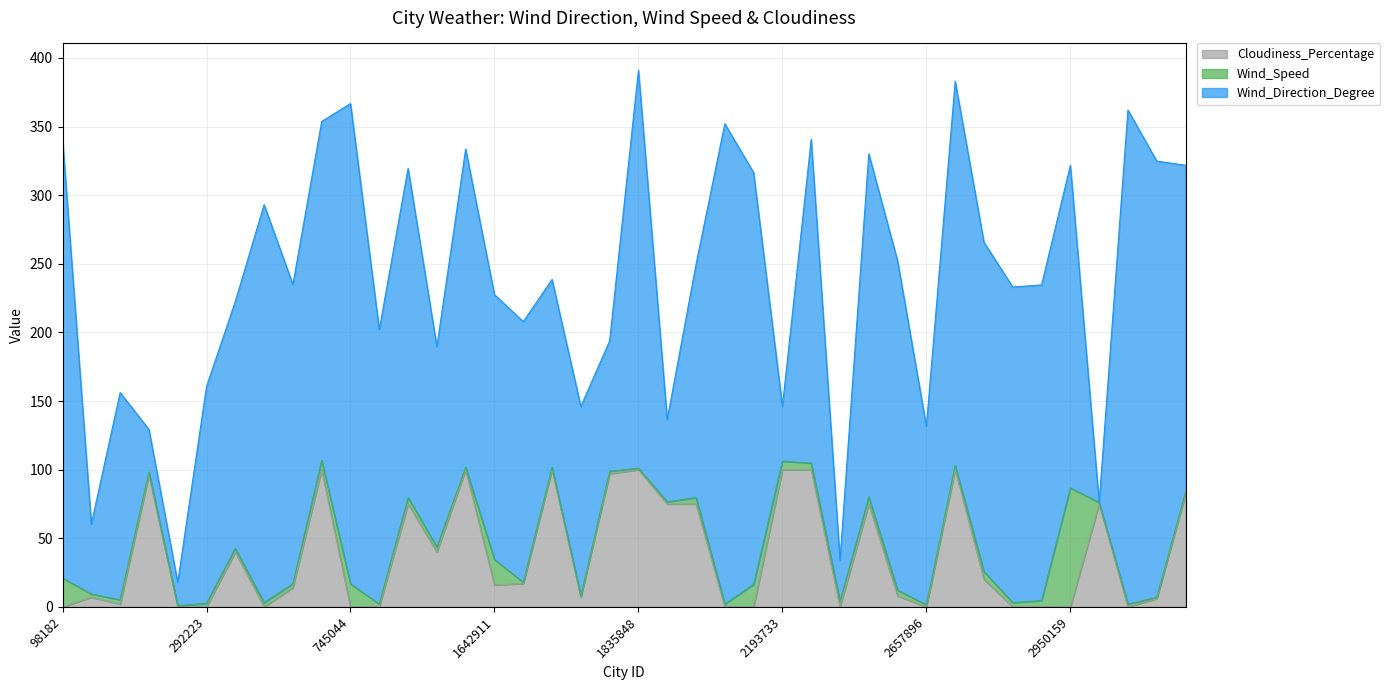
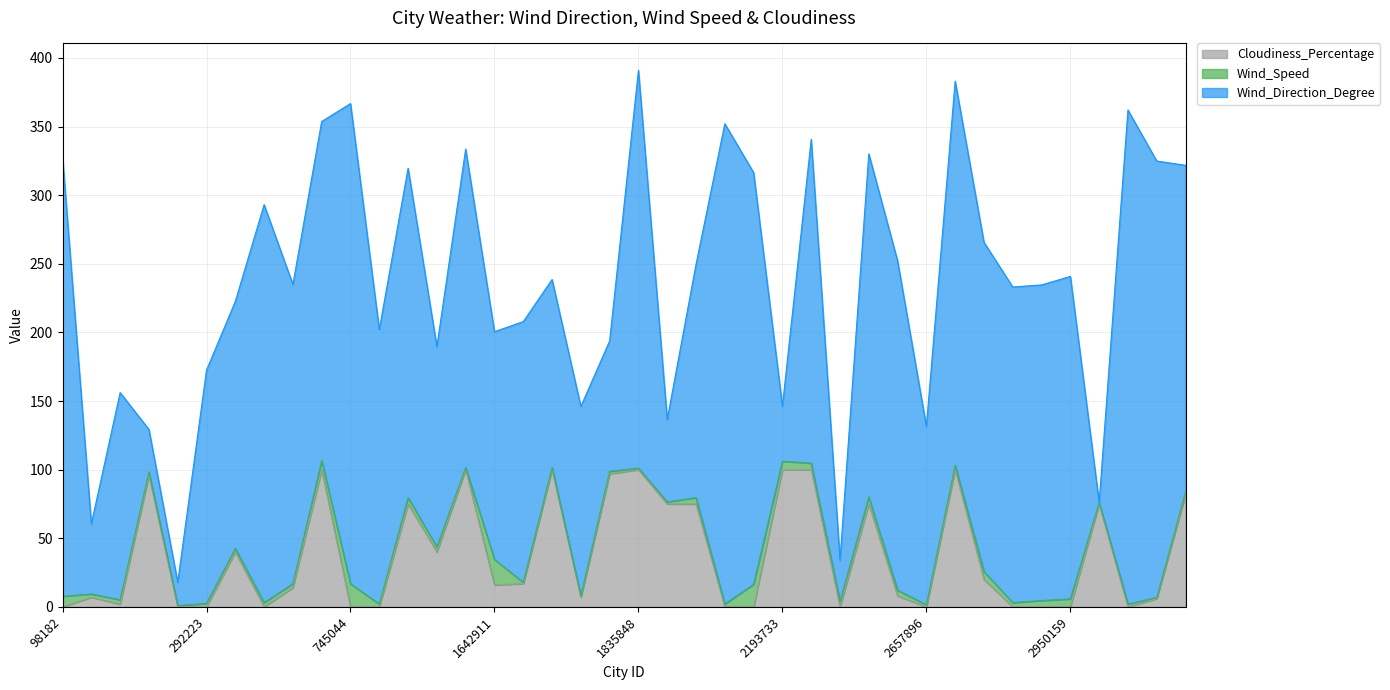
  {
    "Cloudiness_Percentage": {
      "98182": 0,
      "292223": 0,
      "745044": 0,
      "1642911": 16,
      "2193733": 100,
      "2950159": 0
    },
    "Wind_Speed": {
-     "98182": 21,
+     "98182": 8,
      "292223": 3,
      "745044": 17,
      "1642911": 19,
      "2193733": 6,
-     "2950159": 87
+     "2950159": 6
    },
    "Wind_Direction_Degree": {
      "98182": 320,
-     "292223": 158,
+     "292223": 170,
      "745044": 350,
-     "1642911": 193,
+     "1642911": 166,
      "1835848": 290,
      "2193733": 40,
      "2657896": 130,
      "2950159": 235
    }
  }
